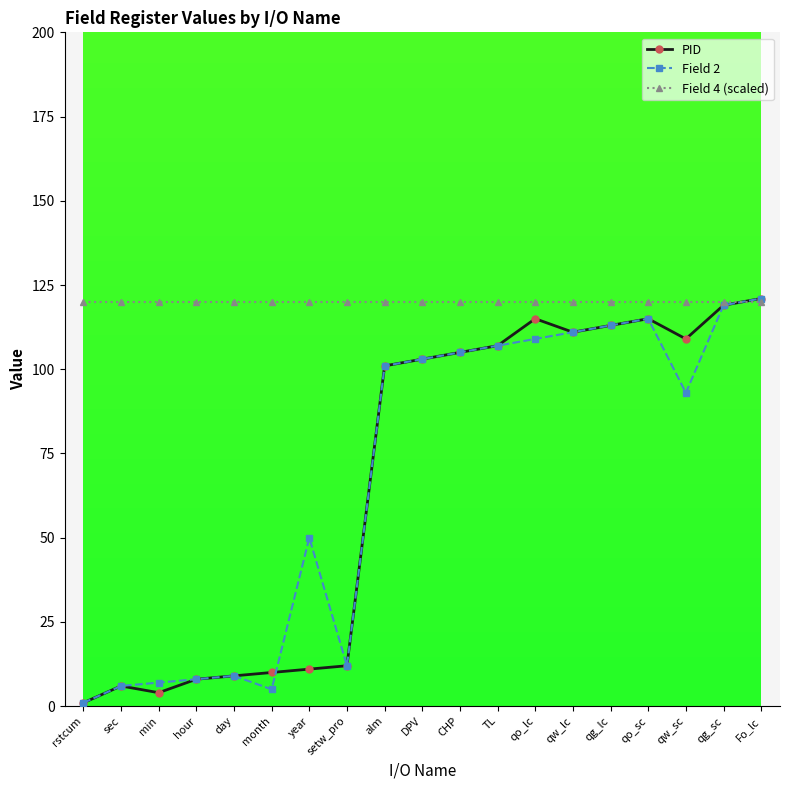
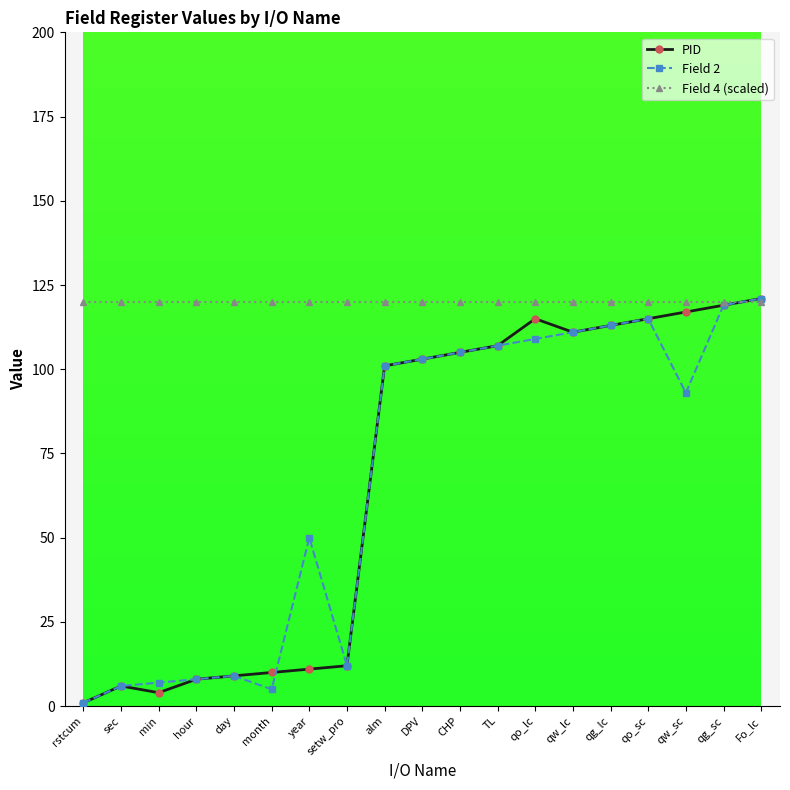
  {
    "PID": {
      "min": 4,
      "month": 10,
      "year": 11,
      "qo_lc": 115,
-     "qw_sc": 109
+     "qw_sc": 117
    },
    "Field 2": {
      "min": 7,
      "month": 5,
      "year": 50,
      "qo_lc": 109,
      "qw_sc": 93
    },
    "Field 4 (scaled)": {
      "rstcum": 120,
      "sec": 120,
      "min": 120,
      "hour": 120,
      "day": 120,
      "month": 120,
      "year": 120,
      "setw_pro": 120,
      "alm": 120,
      "DPV": 120,
      "CHP": 120,
      "TL": 120,
      "qo_lc": 120,
      "qw_lc": 120,
      "qg_lc": 120,
      "qo_sc": 120,
      "qw_sc": 120,
      "qg_sc": 120,
      "Fo_lc": 120
    }
  }
